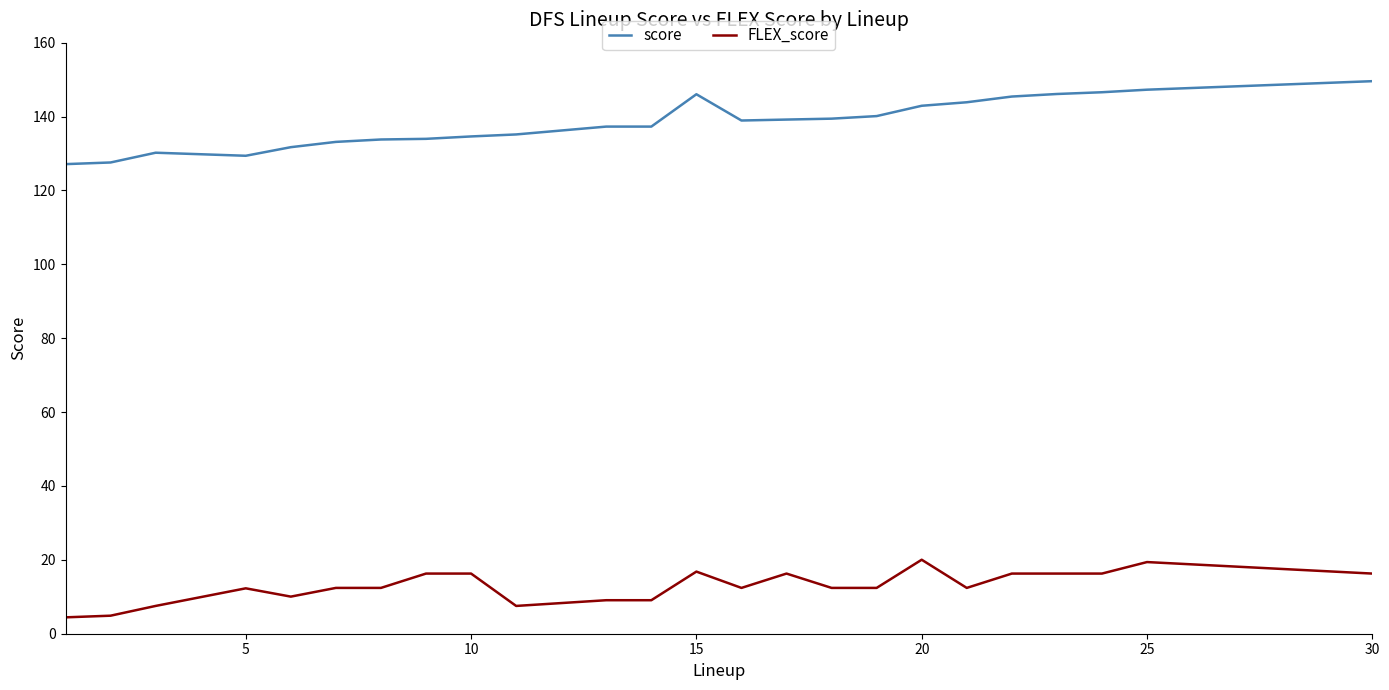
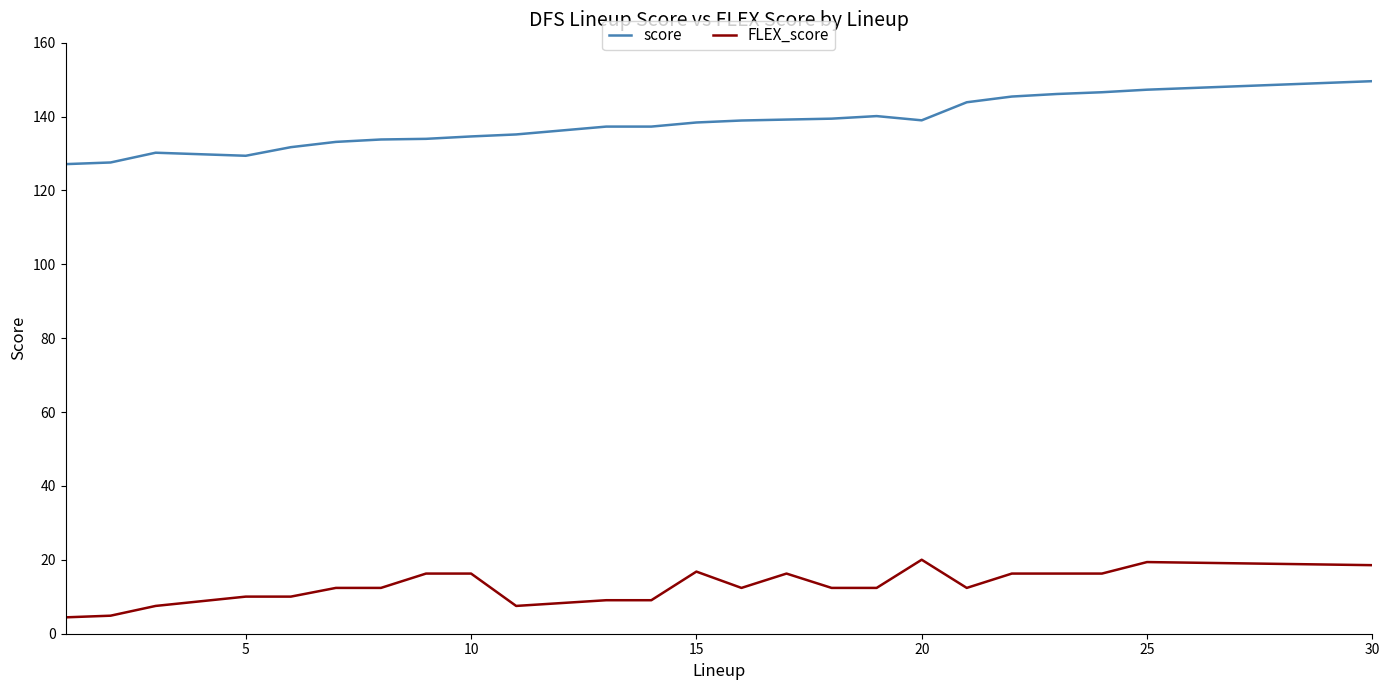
  {
    "score": {
      "5": 129,
      "10": 135,
-     "15": 146,
-     "20": 143,
+     "15": 138,
+     "20": 139,
      "25": 147,
      "30": 150
    },
    "FLEX_score": {
-     "5": 12,
+     "5": 10,
      "10": 16,
      "15": 17,
      "20": 20,
      "25": 19,
-     "30": 16
+     "30": 19
    }
  }
